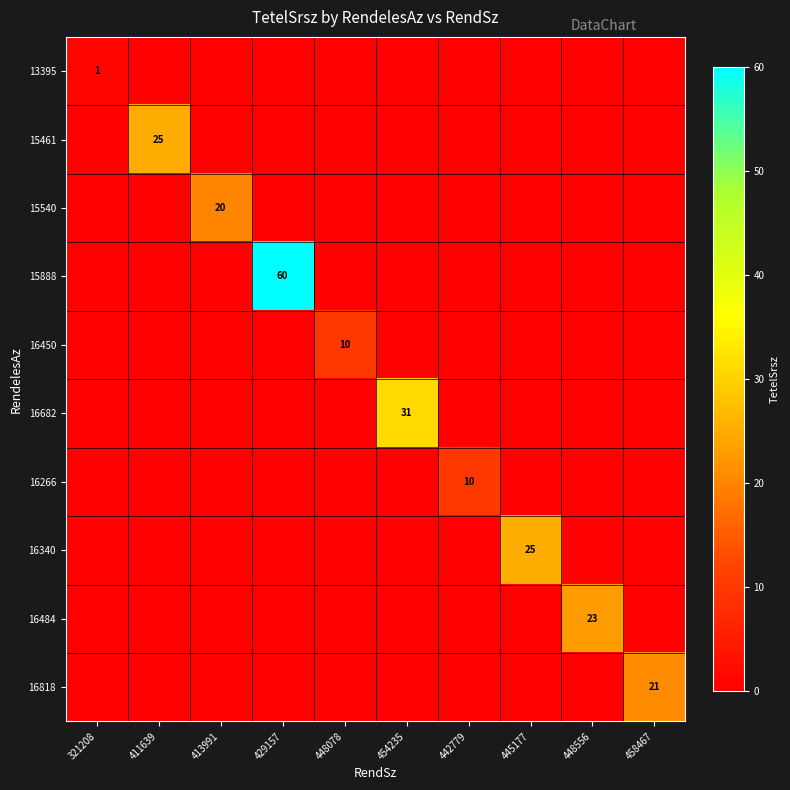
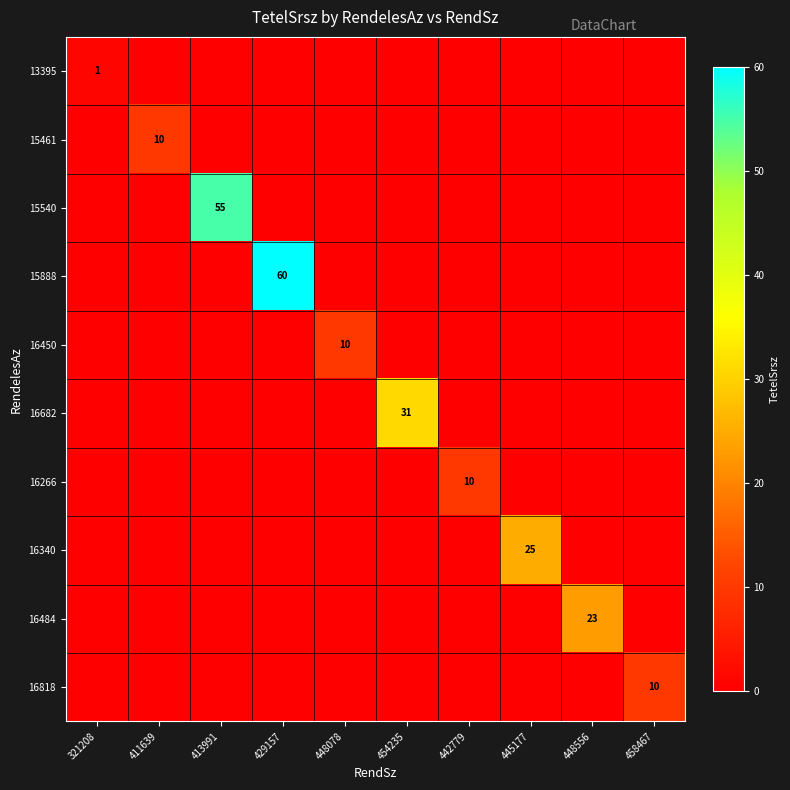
  {
    "13395": {
      "321208": 1
    },
    "15461": {
-     "411639": 25
+     "411639": 10
    },
    "15540": {
-     "413991": 20
+     "413991": 55
    },
    "15888": {
      "429157": 60
    },
    "16450": {
      "448078": 10
    },
    "16682": {
      "454235": 31
    },
    "16266": {
      "442779": 10
    },
    "16340": {
      "445177": 25
    },
    "16484": {
      "448556": 23
    },
    "16818": {
-     "458467": 21
+     "458467": 10
    }
  }
